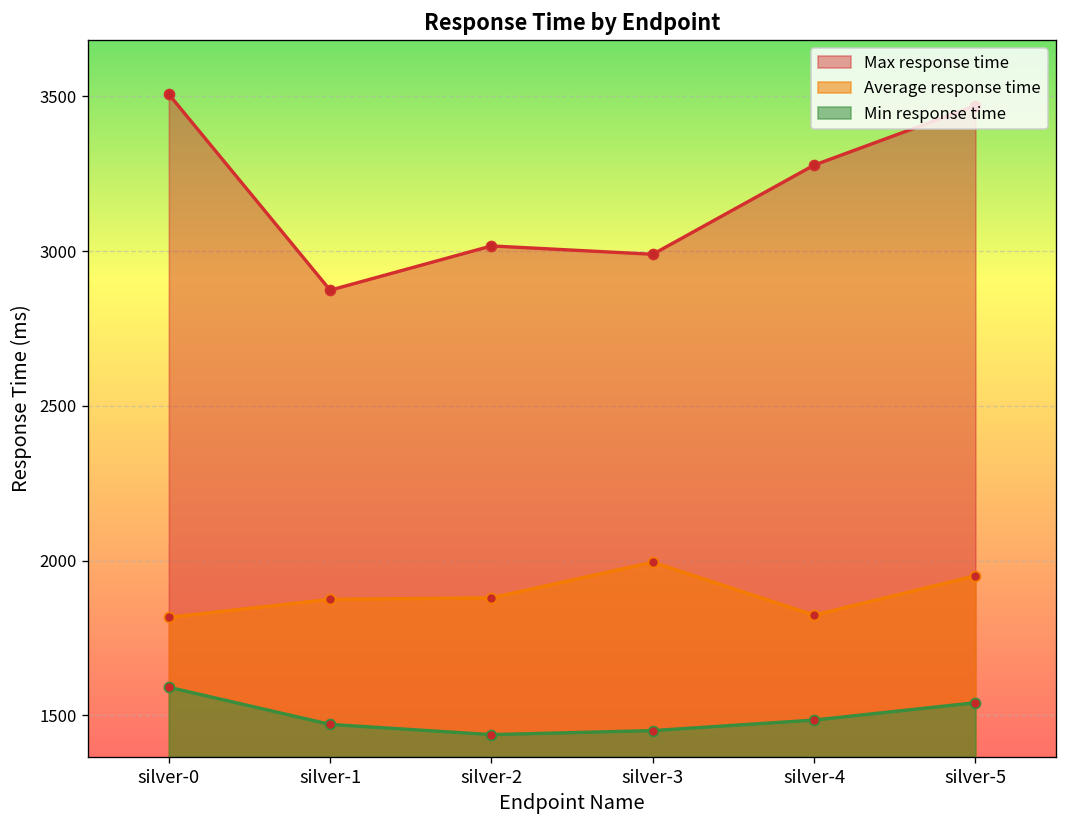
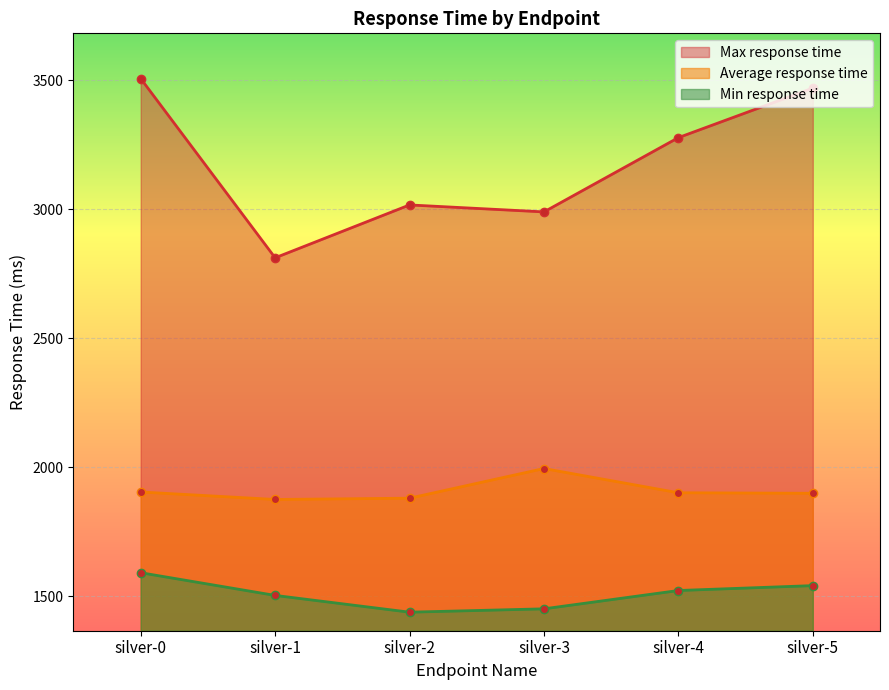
  {
    "Max response time": {
      "silver-0": 3510,
-     "silver-1": 2870,
+     "silver-1": 2810,
      "silver-2": 3020,
      "silver-3": 2990,
      "silver-4": 3280
    },
    "Average response time": {
-     "silver-0": 1820,
+     "silver-0": 1900,
      "silver-1": 1880,
      "silver-2": 1880,
      "silver-3": 2000,
-     "silver-4": 1820,
-     "silver-5": 1950
+     "silver-4": 1900,
+     "silver-5": 1900
    },
    "Min response time": {
      "silver-0": 1590,
-     "silver-1": 1470,
+     "silver-1": 1500,
      "silver-2": 1440,
      "silver-3": 1450,
-     "silver-4": 1490,
+     "silver-4": 1520,
      "silver-5": 1540
    }
  }
